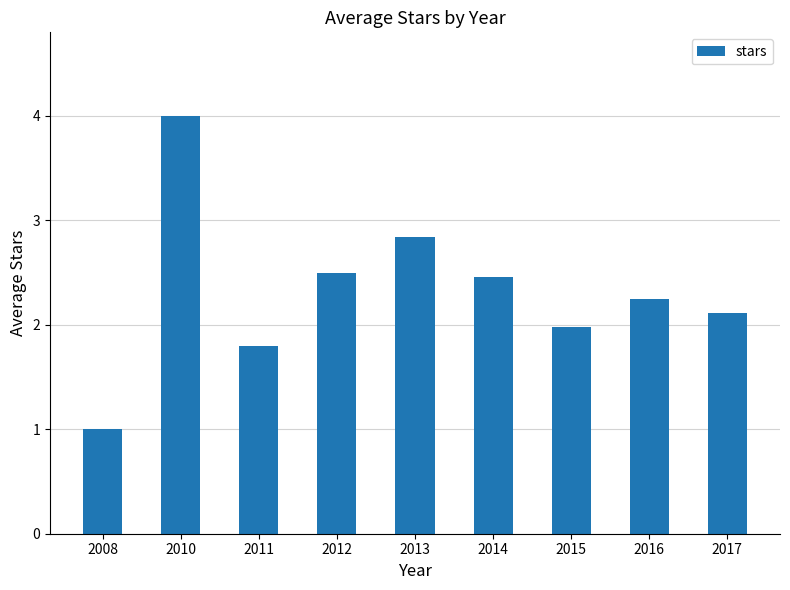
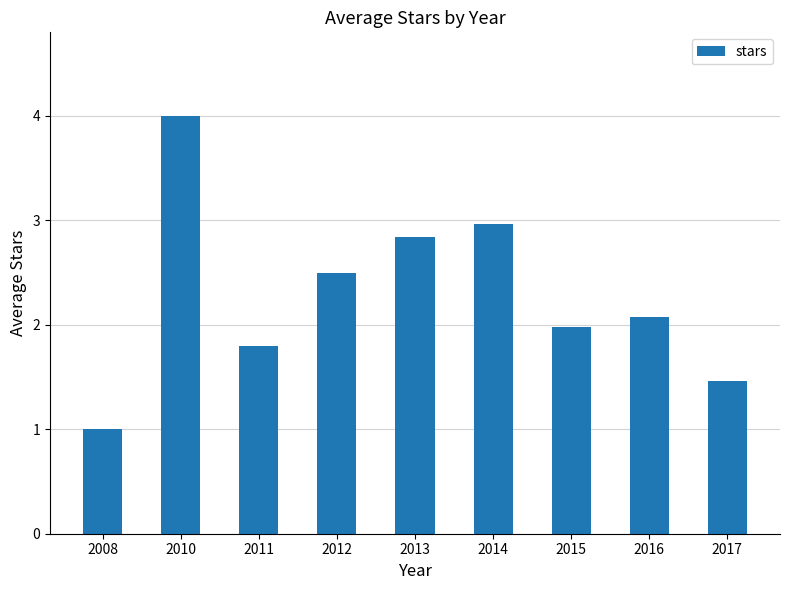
  {
    "2008": 1.00,
    "2010": 4.00,
    "2011": 1.80,
    "2012": 2.50,
    "2013": 2.84,
-   "2014": 2.45,
+   "2014": 2.96,
    "2015": 1.98,
-   "2016": 2.25,
-   "2017": 2.12
+   "2016": 2.08,
+   "2017": 1.46
  }
